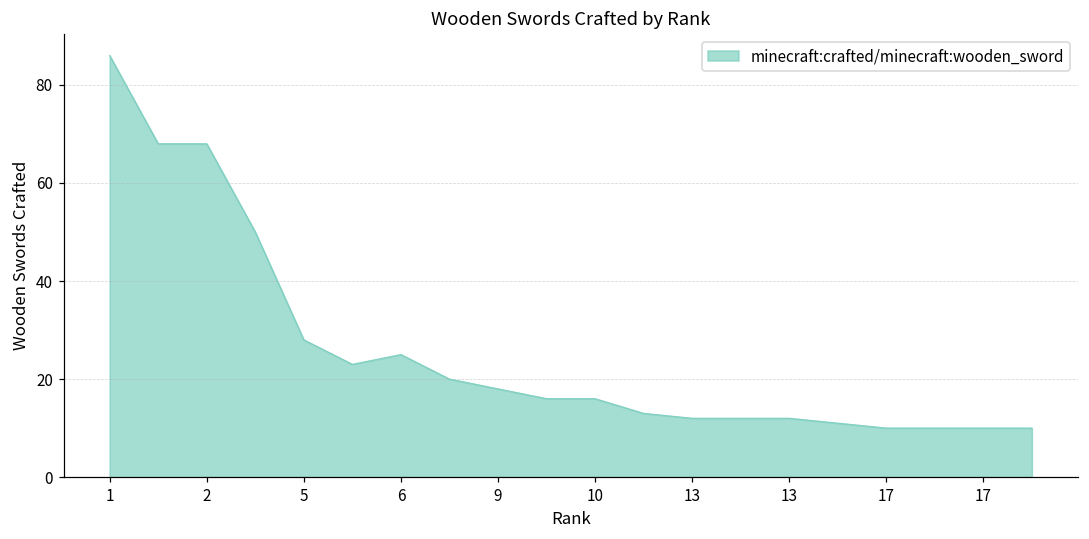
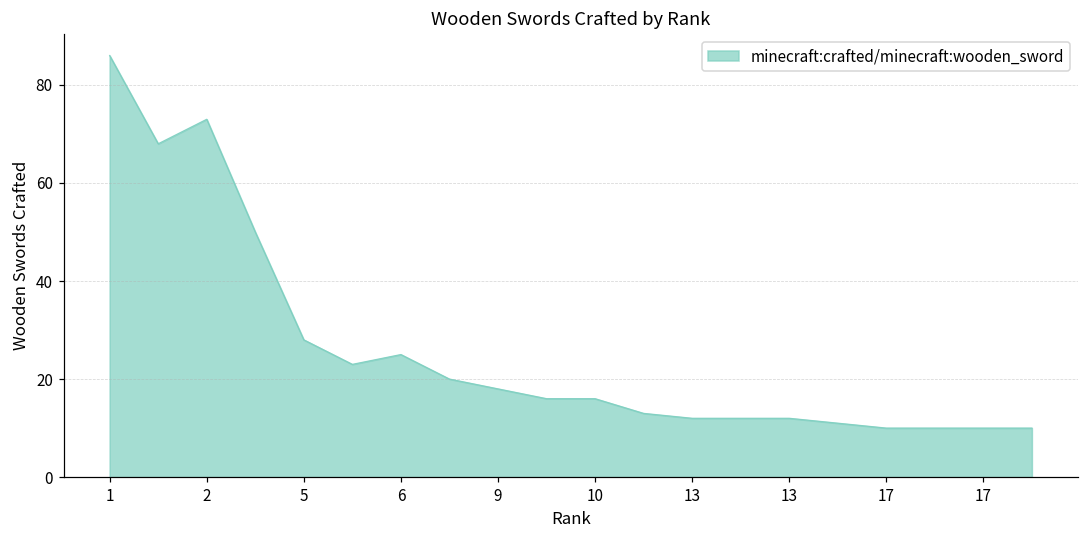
  {
-   "2": 68,
+   "2": 73,
    "6": 25,
    "10": 16
  }
